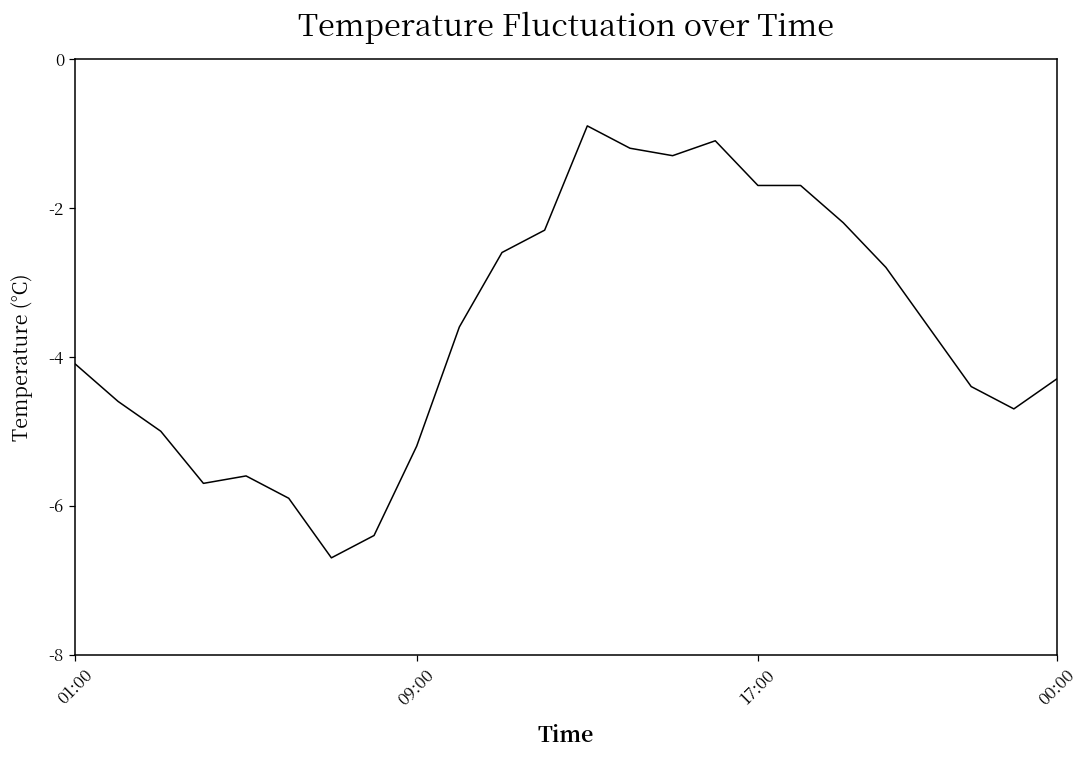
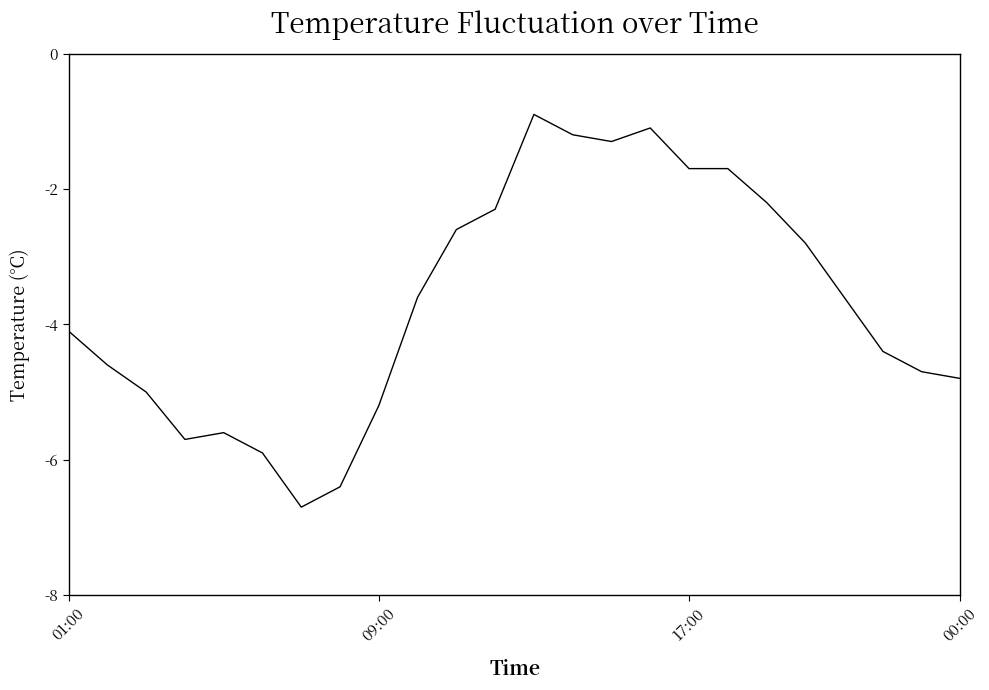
  {
    "01:00": -4.1,
    "09:00": -5.2,
    "17:00": -1.7,
-   "00:00": -4.3
+   "00:00": -4.8
  }
